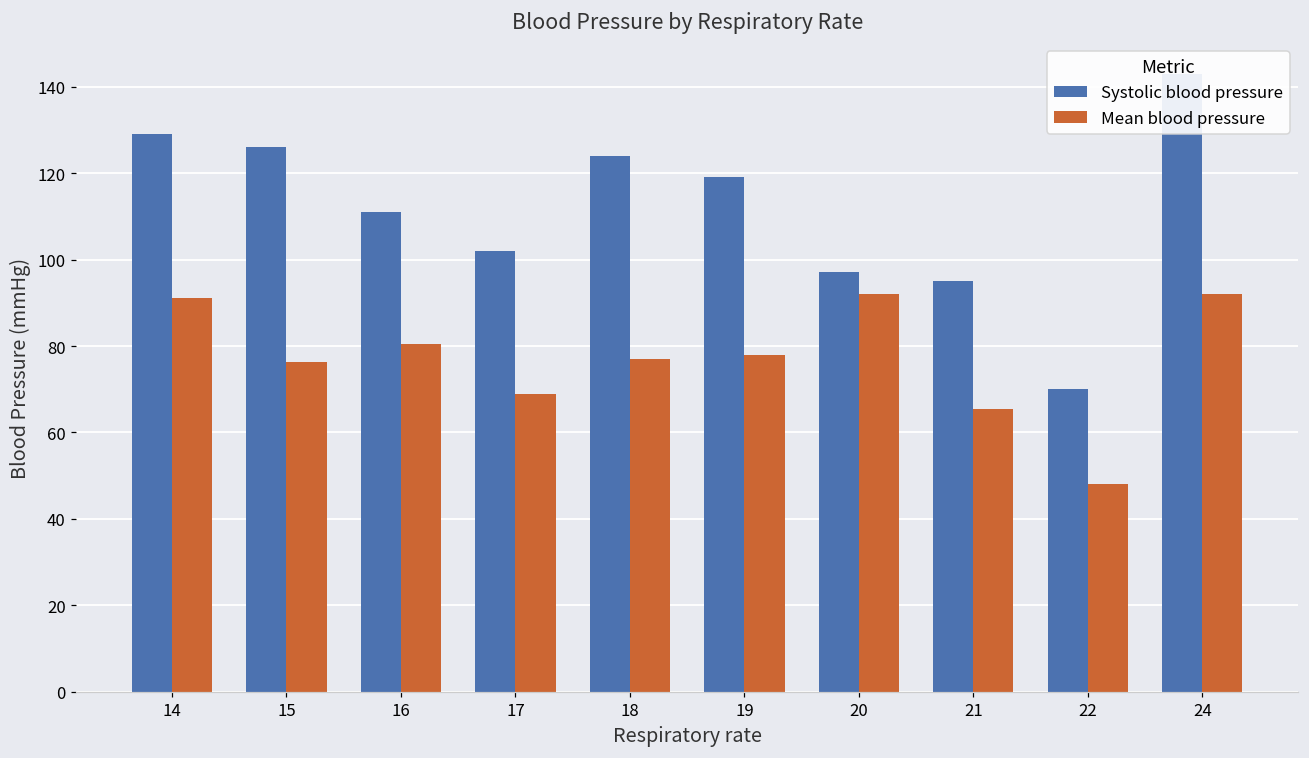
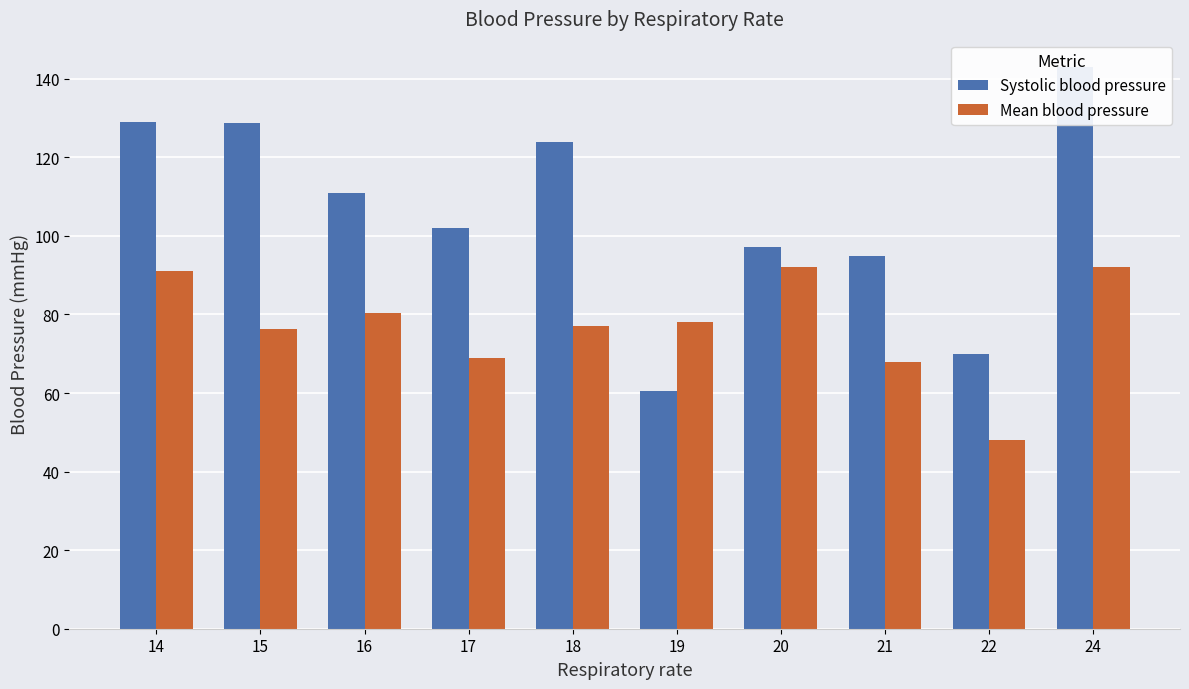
  {
    "Systolic blood pressure": {
      "14": 129,
-     "15": 126,
+     "15": 129,
      "16": 111,
      "17": 102,
      "18": 124,
-     "19": 119,
+     "19": 61,
      "20": 97,
      "21": 95,
      "22": 70
    },
    "Mean blood pressure": {
      "14": 91,
      "15": 76,
      "16": 80,
      "17": 69,
      "18": 77,
      "19": 78,
      "20": 92,
-     "21": 66,
+     "21": 68,
      "22": 48,
      "24": 92
    }
  }
